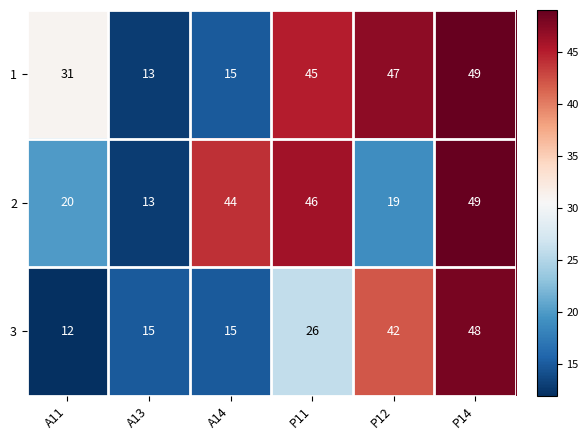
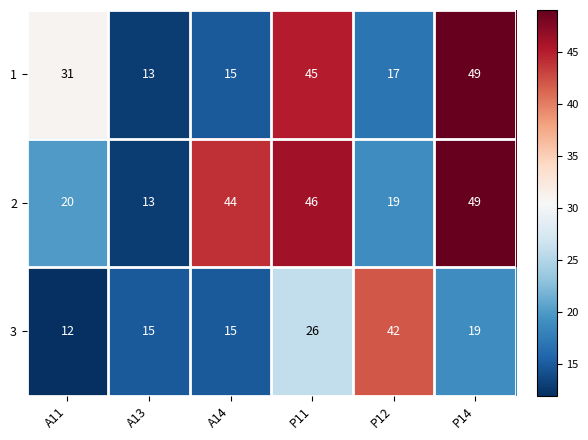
  {
    "1": {
      "A11": 31,
      "A13": 13,
      "A14": 15,
      "P11": 45,
-     "P12": 47,
+     "P12": 17,
      "P14": 49
    },
    "2": {
      "A11": 20,
      "A13": 13,
      "A14": 44,
      "P11": 46,
      "P12": 19,
      "P14": 49
    },
    "3": {
      "A11": 12,
      "A13": 15,
      "A14": 15,
      "P11": 26,
      "P12": 42,
-     "P14": 48
+     "P14": 19
    }
  }
